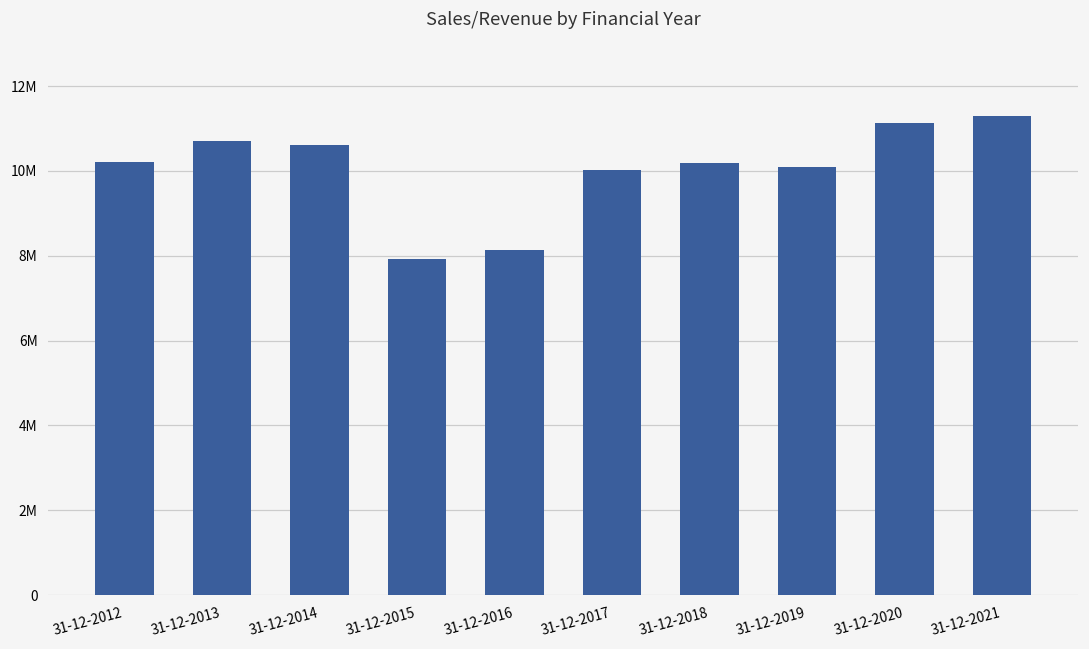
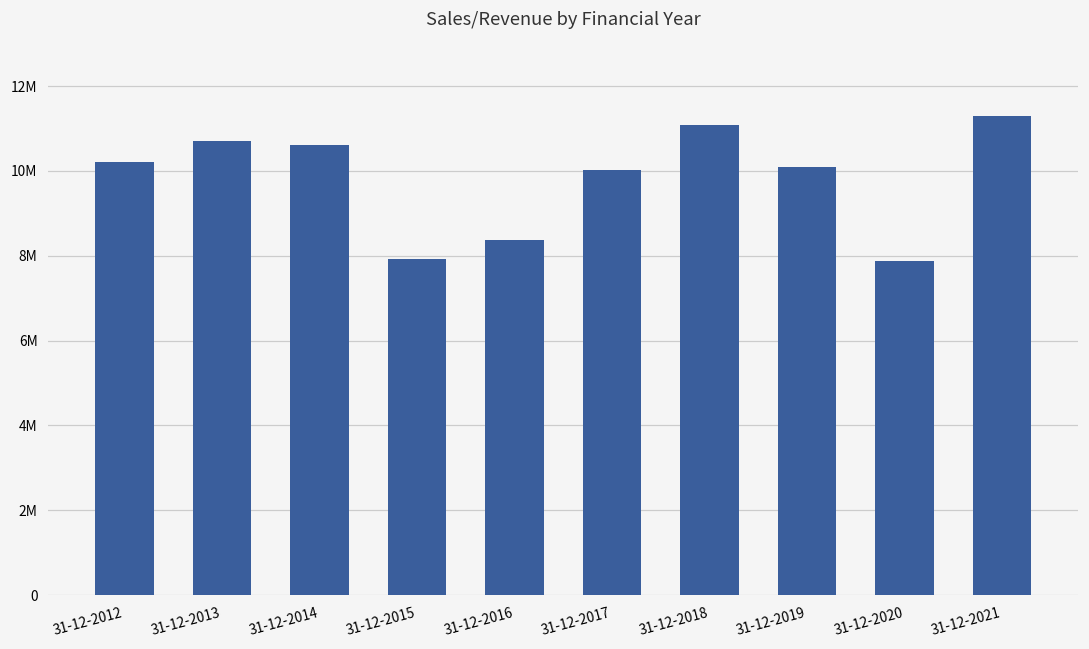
  {
    "31-12-2012": 10200000,
    "31-12-2013": 10700000,
    "31-12-2014": 10600000,
    "31-12-2015": 7900000,
-   "31-12-2016": 8100000,
+   "31-12-2016": 8400000,
    "31-12-2017": 10000000,
-   "31-12-2018": 10200000,
+   "31-12-2018": 11100000,
    "31-12-2019": 10100000,
-   "31-12-2020": 11100000,
+   "31-12-2020": 7900000,
    "31-12-2021": 11300000
  }
